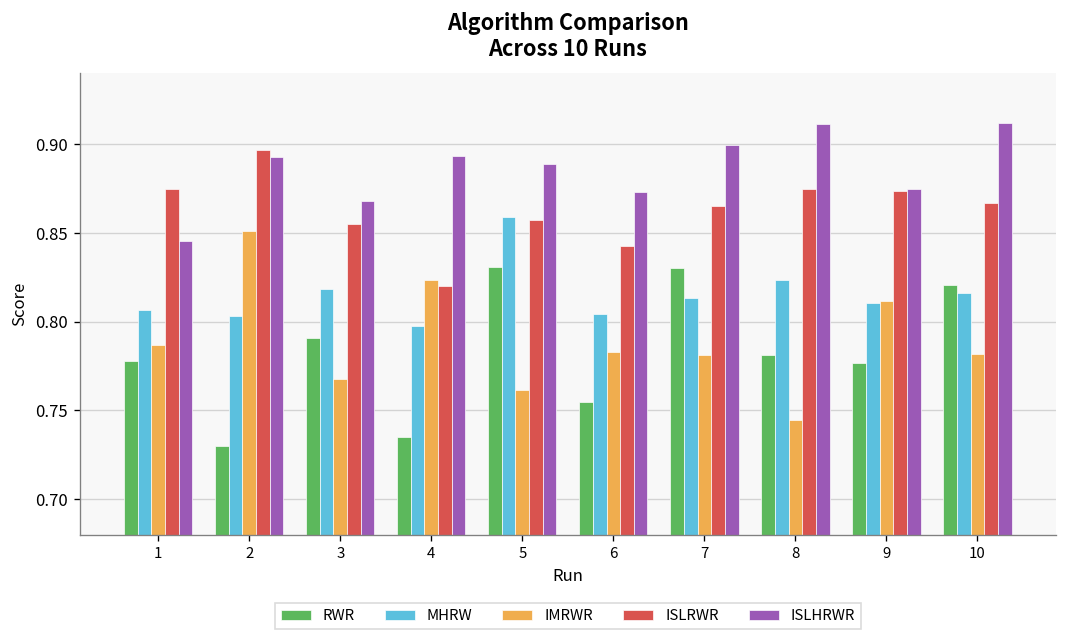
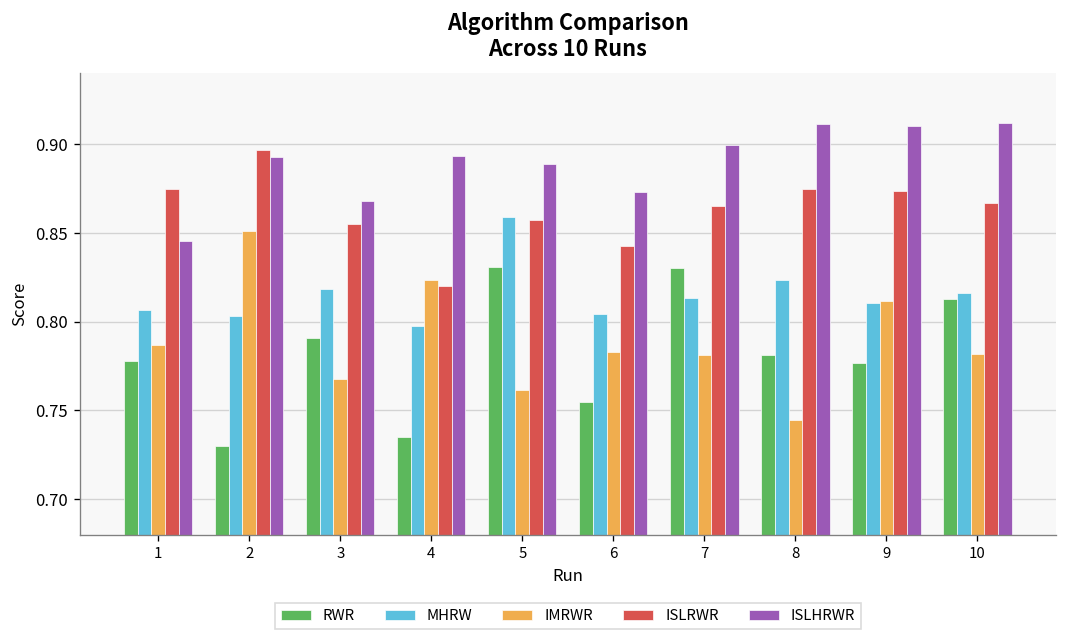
  {
    "RWR": {
      "1": 0.778,
      "2": 0.730,
      "3": 0.791,
      "4": 0.735,
      "5": 0.831,
      "6": 0.755,
      "7": 0.830,
      "8": 0.781,
      "9": 0.777,
-     "10": 0.820
+     "10": 0.813
    },
    "MHRW": {
      "1": 0.807,
      "2": 0.803,
      "3": 0.818,
      "4": 0.797,
      "5": 0.859,
      "6": 0.804,
      "7": 0.813,
      "8": 0.824,
      "9": 0.810,
      "10": 0.816
    },
    "IMRWR": {
      "1": 0.787,
      "2": 0.851,
      "3": 0.768,
      "4": 0.823,
      "5": 0.761,
      "6": 0.783,
      "7": 0.781,
      "8": 0.745,
      "9": 0.811,
      "10": 0.782
    },
    "ISLRWR": {
      "1": 0.875,
      "2": 0.897,
      "3": 0.855,
      "4": 0.820,
      "5": 0.857,
      "6": 0.842,
      "7": 0.865,
      "8": 0.875,
      "9": 0.874,
      "10": 0.867
    },
    "ISLHRWR": {
      "1": 0.846,
      "2": 0.893,
      "3": 0.868,
      "4": 0.893,
      "5": 0.888,
      "6": 0.873,
      "7": 0.900,
      "8": 0.911,
-     "9": 0.874,
+     "9": 0.910,
      "10": 0.912
    }
  }
